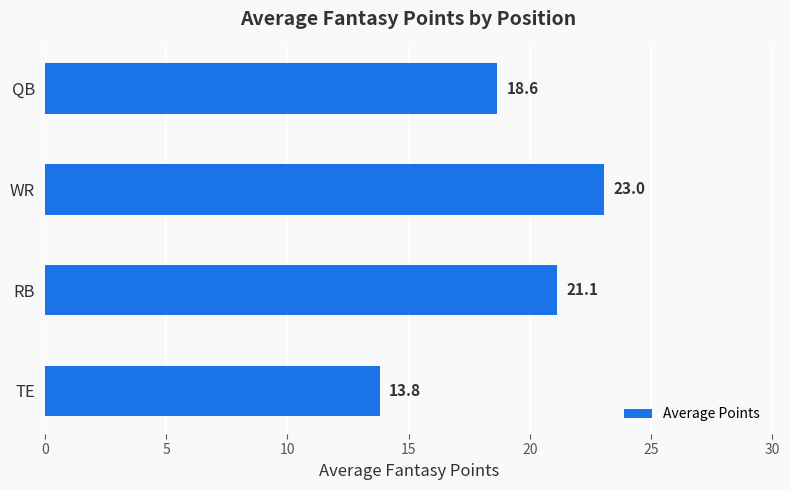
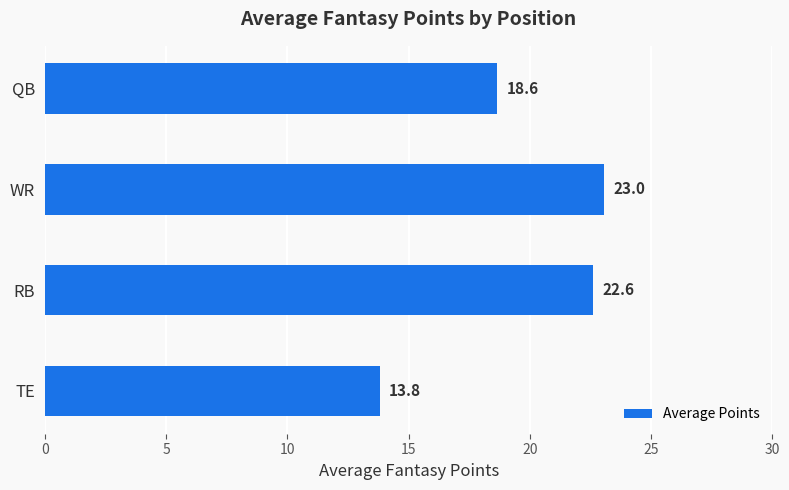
  {
    "QB": 18.6,
    "WR": 23.0,
-   "RB": 21.1,
+   "RB": 22.6,
    "TE": 13.8
  }
